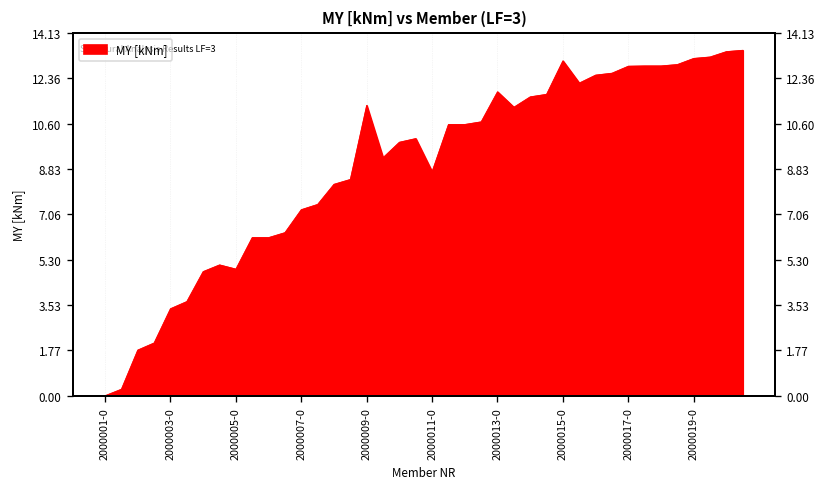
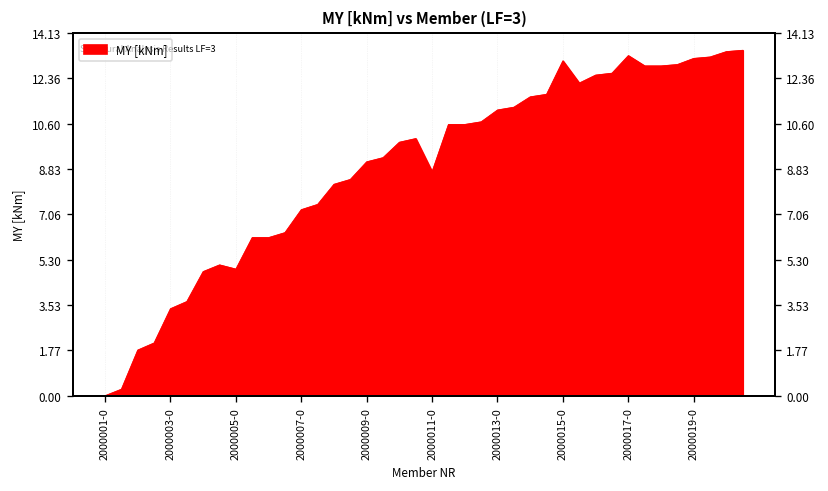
  {
    "2000001-0": 0.0,
    "2000003-0": 3.4,
    "2000005-0": 4.9,
    "2000007-0": 7.2,
-   "2000009-0": 11.3,
+   "2000009-0": 9.1,
    "2000011-0": 8.7,
-   "2000013-0": 11.8,
+   "2000013-0": 11.1,
    "2000015-0": 13.0,
-   "2000017-0": 12.8,
+   "2000017-0": 13.2,
    "2000019-0": 13.1
  }
